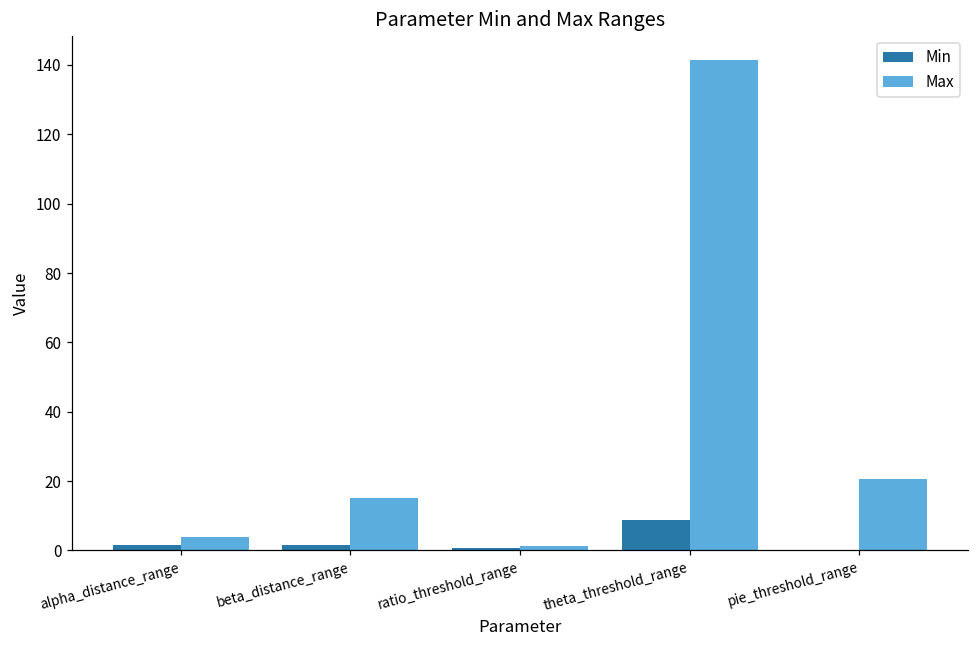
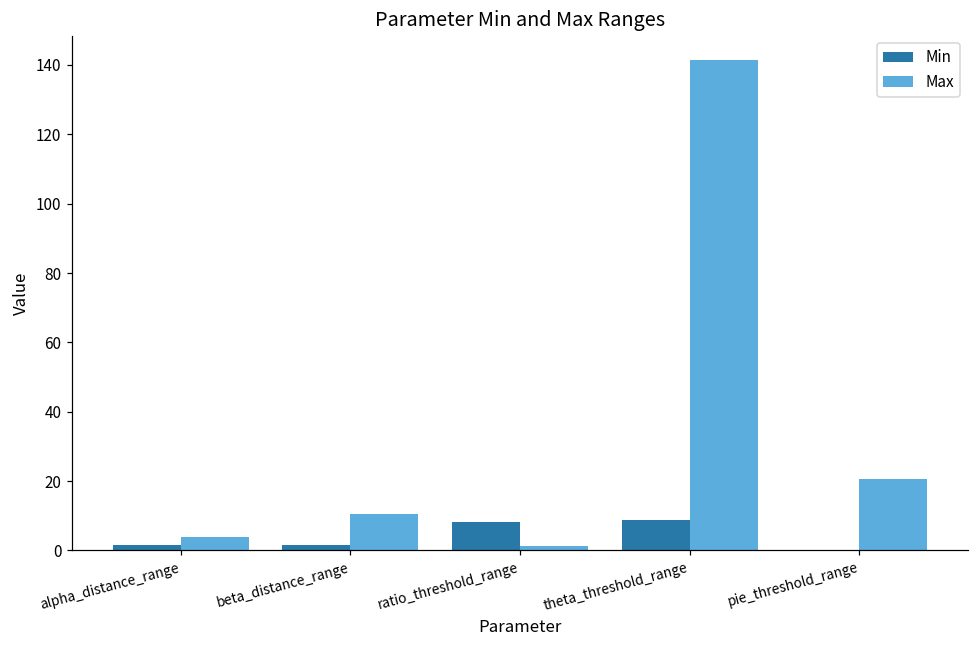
  {
    "Min": {
      "alpha_distance_range": 2,
      "beta_distance_range": 2,
-     "ratio_threshold_range": 1,
+     "ratio_threshold_range": 8,
      "theta_threshold_range": 9,
      "pie_threshold_range": 0
    },
    "Max": {
      "alpha_distance_range": 4,
-     "beta_distance_range": 15,
+     "beta_distance_range": 10,
      "ratio_threshold_range": 1,
      "theta_threshold_range": 141,
      "pie_threshold_range": 21
    }
  }
